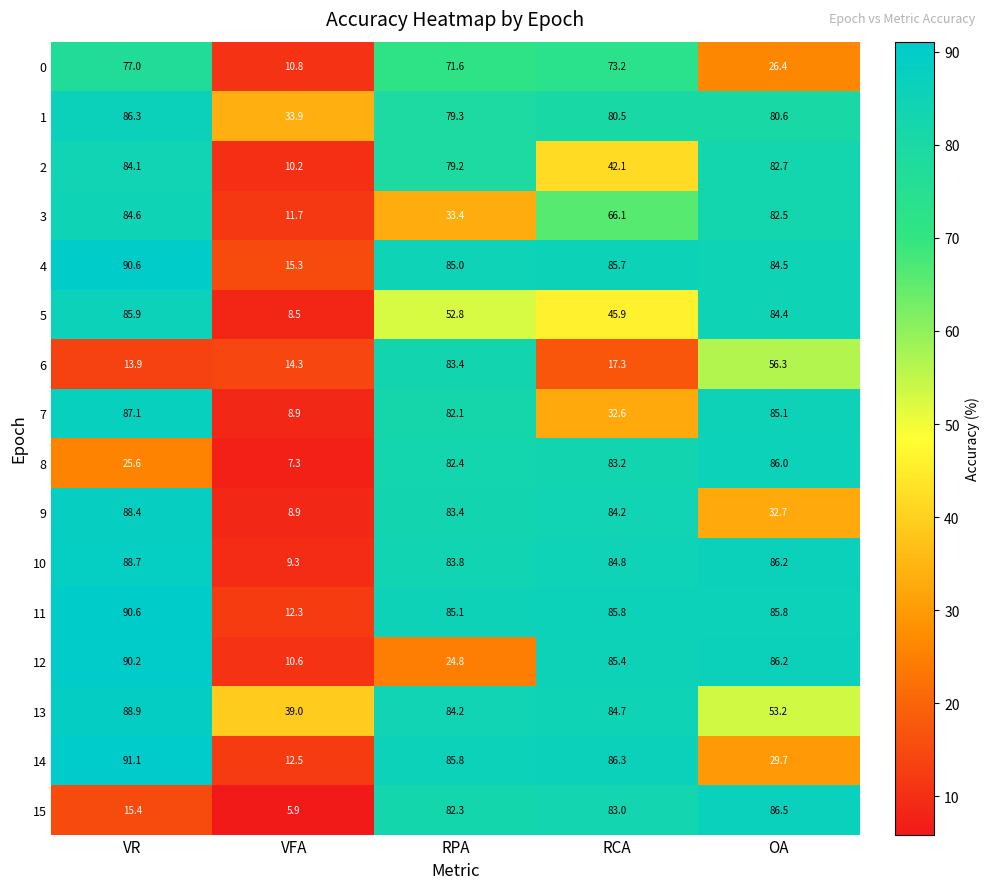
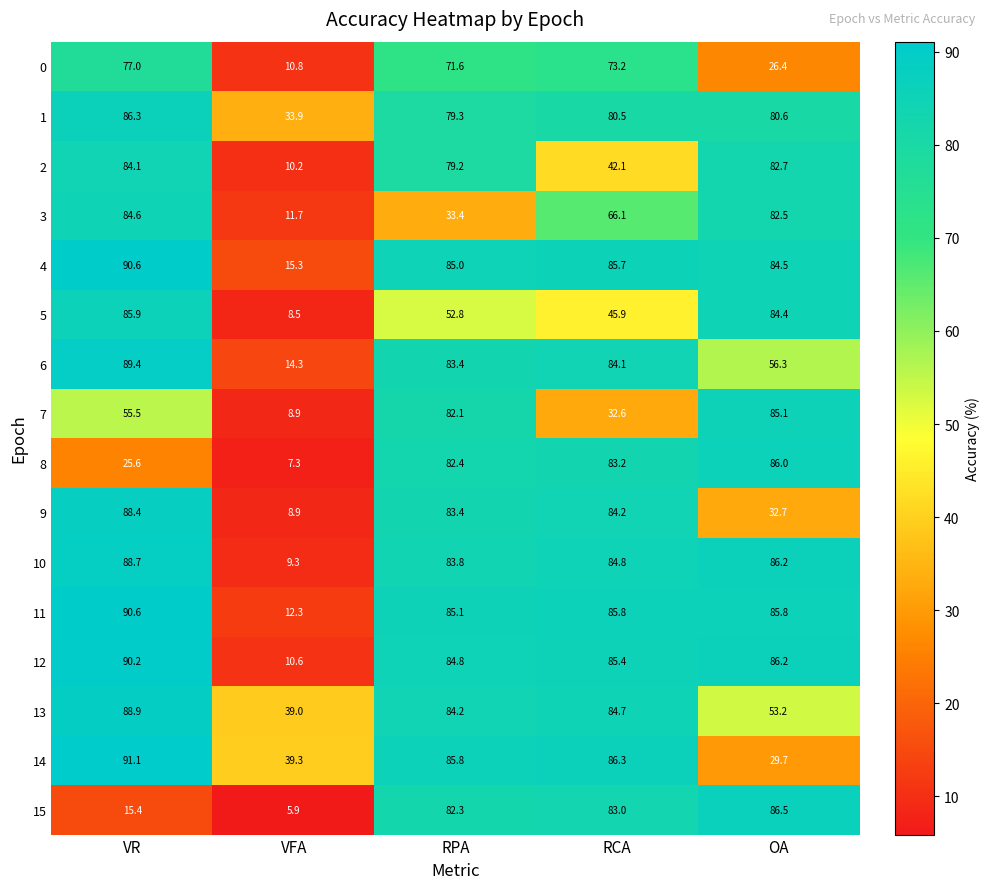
  {
    "0": {
      "VR": 77.0,
      "VFA": 10.8,
      "RPA": 71.6,
      "RCA": 73.2,
      "OA": 26.4
    },
    "1": {
      "VR": 86.3,
      "VFA": 33.9,
      "RPA": 79.3,
      "RCA": 80.5,
      "OA": 80.6
    },
    "2": {
      "VR": 84.1,
      "VFA": 10.2,
      "RPA": 79.2,
      "RCA": 42.1,
      "OA": 82.7
    },
    "3": {
      "VR": 84.6,
      "VFA": 11.7,
      "RPA": 33.4,
      "RCA": 66.1,
      "OA": 82.5
    },
    "4": {
      "VR": 90.6,
      "VFA": 15.3,
      "RPA": 85.0,
      "RCA": 85.7,
      "OA": 84.5
    },
    "5": {
      "VR": 85.9,
      "VFA": 8.5,
      "RPA": 52.8,
      "RCA": 45.9,
      "OA": 84.4
    },
    "6": {
-     "VR": 13.9,
+     "VR": 89.4,
      "VFA": 14.3,
      "RPA": 83.4,
-     "RCA": 17.3,
+     "RCA": 84.1,
      "OA": 56.3
    },
    "7": {
-     "VR": 87.1,
+     "VR": 55.5,
      "VFA": 8.9,
      "RPA": 82.1,
      "RCA": 32.6,
      "OA": 85.1
    },
    "8": {
      "VR": 25.6,
      "VFA": 7.3,
      "RPA": 82.4,
      "RCA": 83.2,
      "OA": 86.0
    },
    "9": {
      "VR": 88.4,
      "VFA": 8.9,
      "RPA": 83.4,
      "RCA": 84.2,
      "OA": 32.7
    },
    "10": {
      "VR": 88.7,
      "VFA": 9.3,
      "RPA": 83.8,
      "RCA": 84.8,
      "OA": 86.2
    },
    "11": {
      "VR": 90.6,
      "VFA": 12.3,
      "RPA": 85.1,
      "RCA": 85.8,
      "OA": 85.8
    },
    "12": {
      "VR": 90.2,
      "VFA": 10.6,
-     "RPA": 24.8,
+     "RPA": 84.8,
      "RCA": 85.4,
      "OA": 86.2
    },
    "13": {
      "VR": 88.9,
      "VFA": 39.0,
      "RPA": 84.2,
      "RCA": 84.7,
      "OA": 53.2
    },
    "14": {
      "VR": 91.1,
-     "VFA": 12.5,
+     "VFA": 39.3,
      "RPA": 85.8,
      "RCA": 86.3,
      "OA": 29.7
    },
    "15": {
      "VR": 15.4,
      "VFA": 5.9,
      "RPA": 82.3,
      "RCA": 83.0,
      "OA": 86.5
    }
  }
